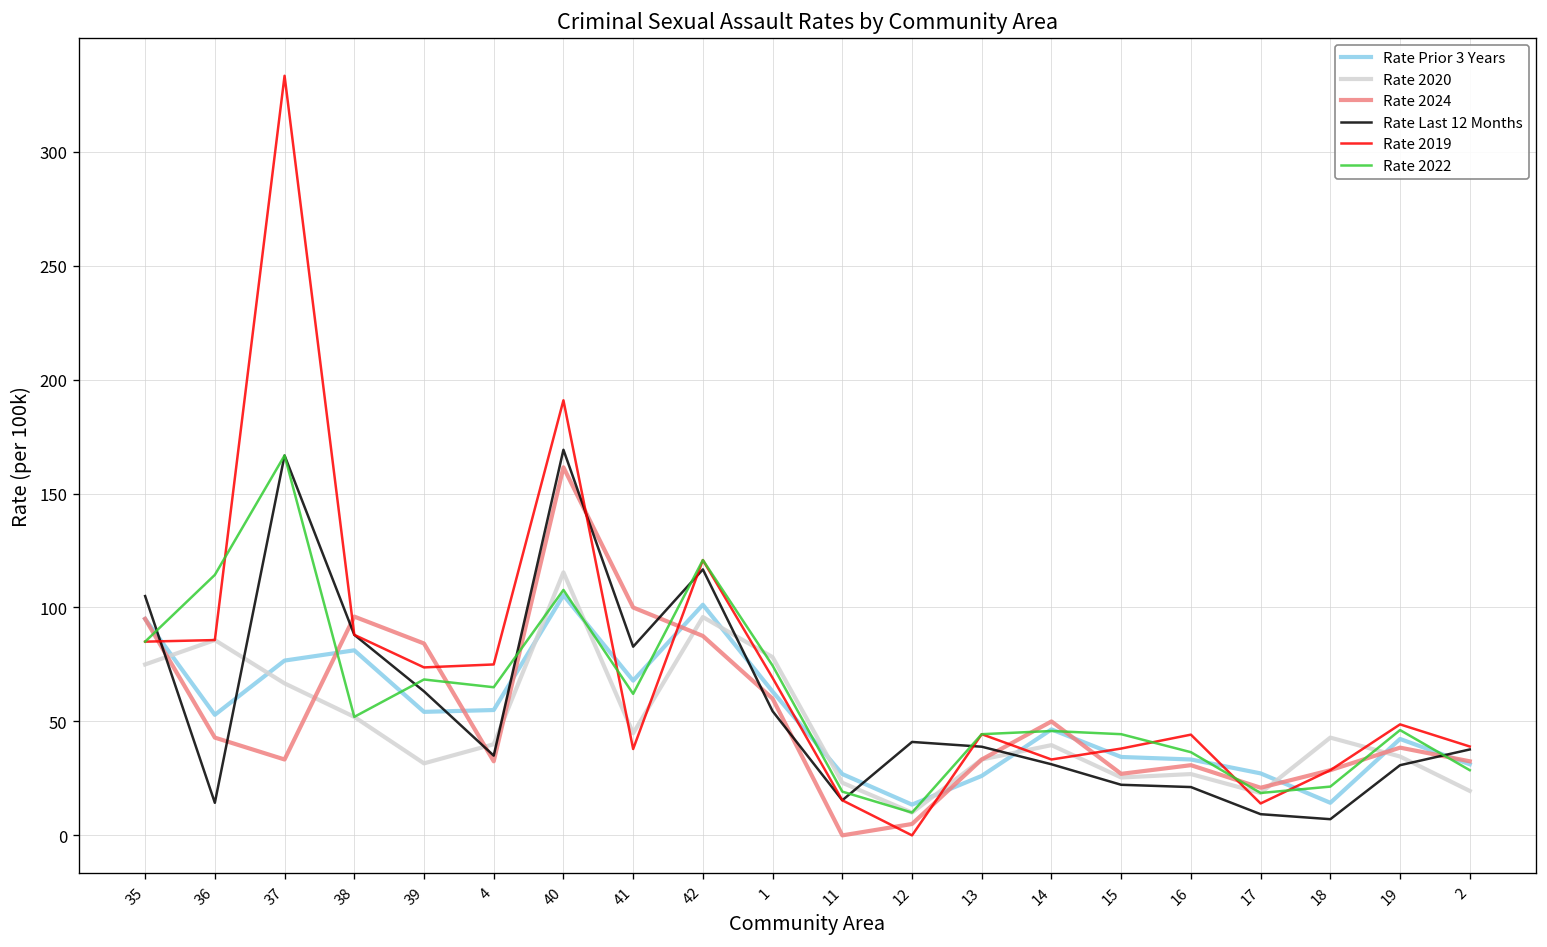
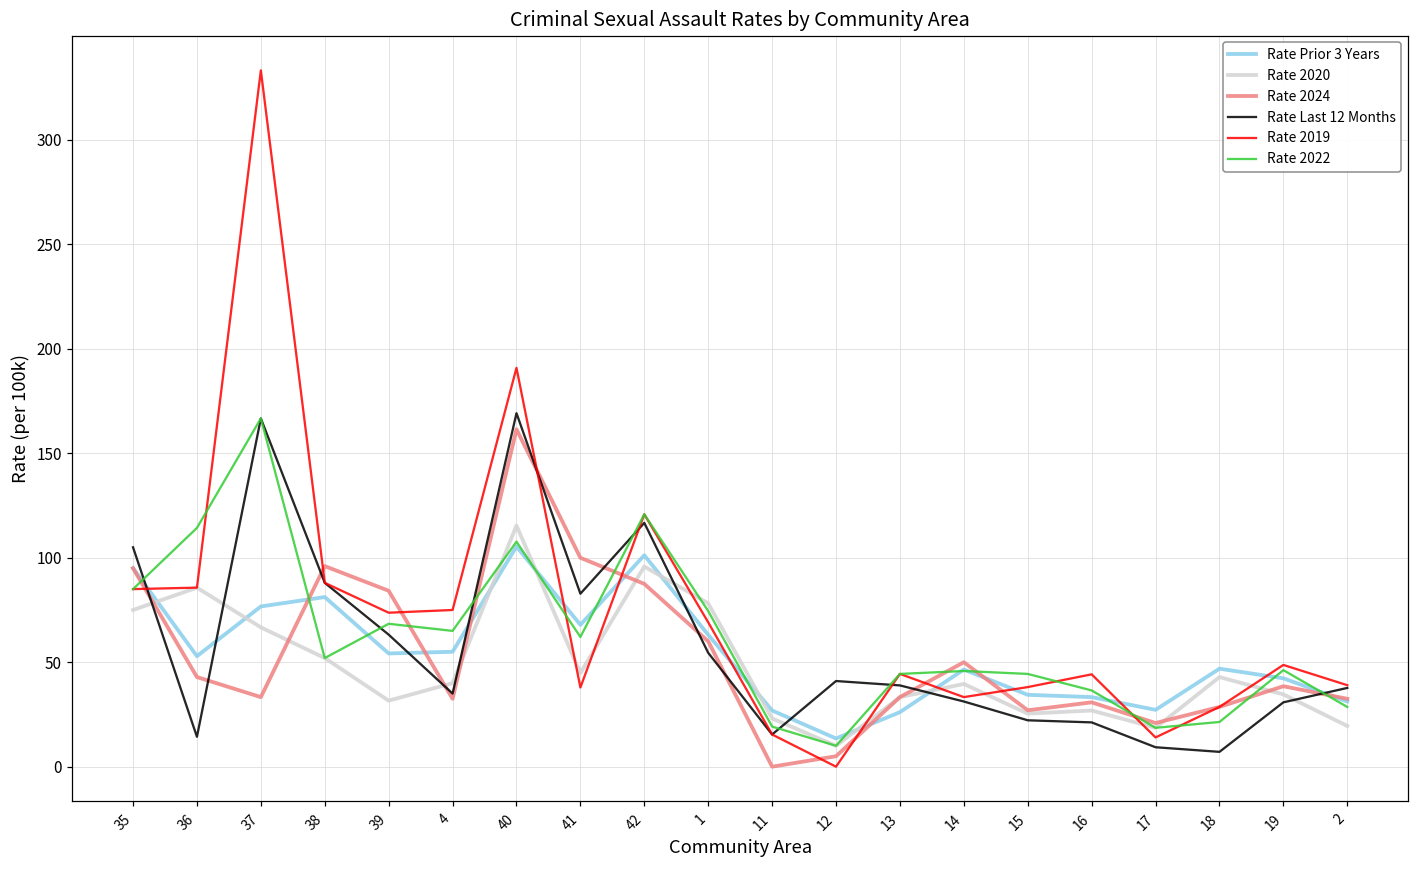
  {
    "Rate Prior 3 Years": {
      "36": 53,
      "37": 77,
      "38": 81,
      "39": 54,
      "4": 55,
      "40": 105,
      "41": 68,
      "42": 101,
      "1": 63,
      "11": 27,
      "12": 14,
      "13": 26,
      "15": 34,
      "16": 33,
      "17": 27,
-     "18": 14,
+     "18": 47,
      "19": 42
    },
    "Rate 2020": {
      "35": 75,
      "37": 67,
      "39": 32,
      "4": 40,
      "40": 115,
      "41": 45,
      "42": 96,
      "1": 78,
      "11": 23,
      "14": 40,
      "15": 25,
      "16": 27,
      "18": 43,
      "19": 35,
      "2": 20
    },
    "Rate 2024": {
      "36": 43,
      "37": 33,
      "38": 96,
      "39": 84,
      "4": 33,
      "40": 162,
      "41": 100,
      "42": 88,
      "1": 60,
      "11": 0,
      "12": 5,
      "14": 50,
      "15": 27,
      "16": 31,
      "17": 21,
      "19": 39
    },
    "Rate Last 12 Months": {
      "35": 105,
      "36": 14,
      "39": 63,
      "4": 35,
      "40": 169,
      "41": 83,
      "42": 117,
      "1": 55,
      "12": 41,
      "13": 39,
      "14": 31,
      "15": 22,
      "16": 21,
      "17": 9,
      "18": 7,
      "19": 31
    },
    "Rate 2019": {
      "37": 333,
      "39": 74,
      "4": 75,
      "40": 191,
      "41": 38,
      "1": 69,
      "12": 0,
      "14": 33,
      "15": 38,
      "16": 44,
      "17": 14,
      "19": 49
    },
    "Rate 2022": {
      "36": 114,
      "39": 68,
      "4": 65,
      "40": 108,
      "41": 62,
      "1": 75,
      "11": 19,
      "15": 44,
      "16": 37,
      "18": 21,
      "19": 46,
      "2": 29
    }
  }
